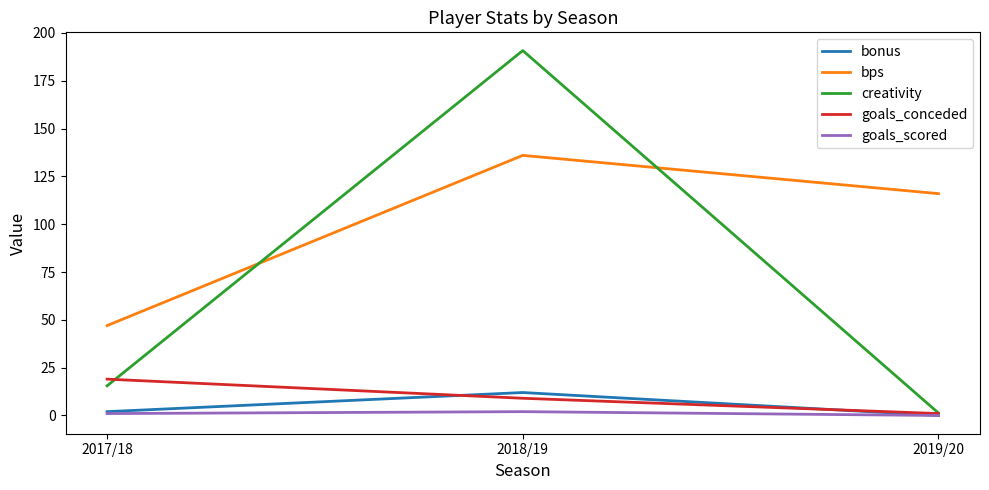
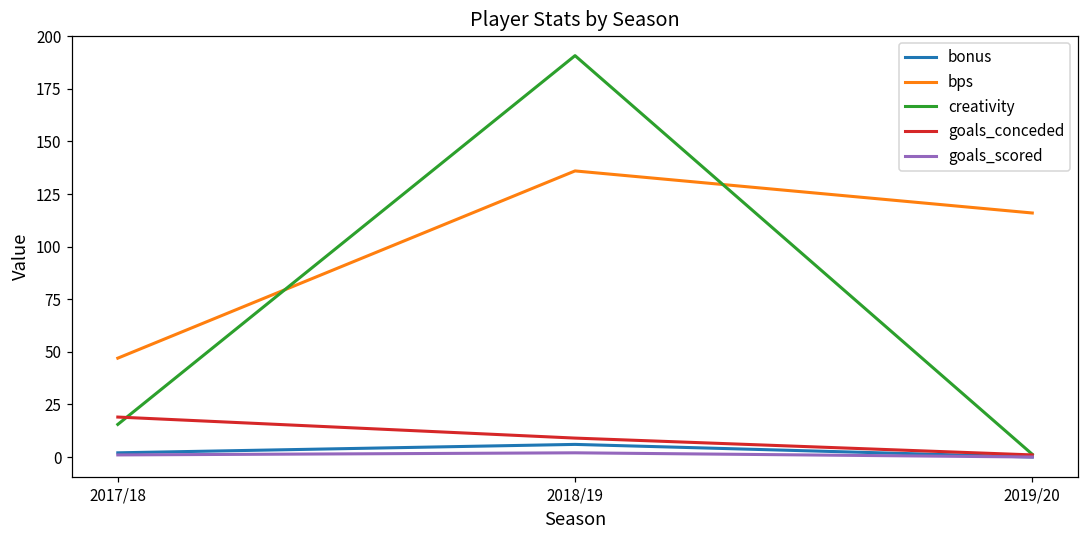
  {
    "bonus": {
-     "2018/19": 12
+     "2018/19": 6
    },
    "bps": {
      "2017/18": 47,
      "2018/19": 136,
      "2019/20": 116
    },
    "creativity": {
      "2017/18": 16,
      "2018/19": 191
    },
    "goals_conceded": {
      "2017/18": 19,
      "2018/19": 9
    },
    "goals_scored": {
      "2018/19": 2
    }
  }
